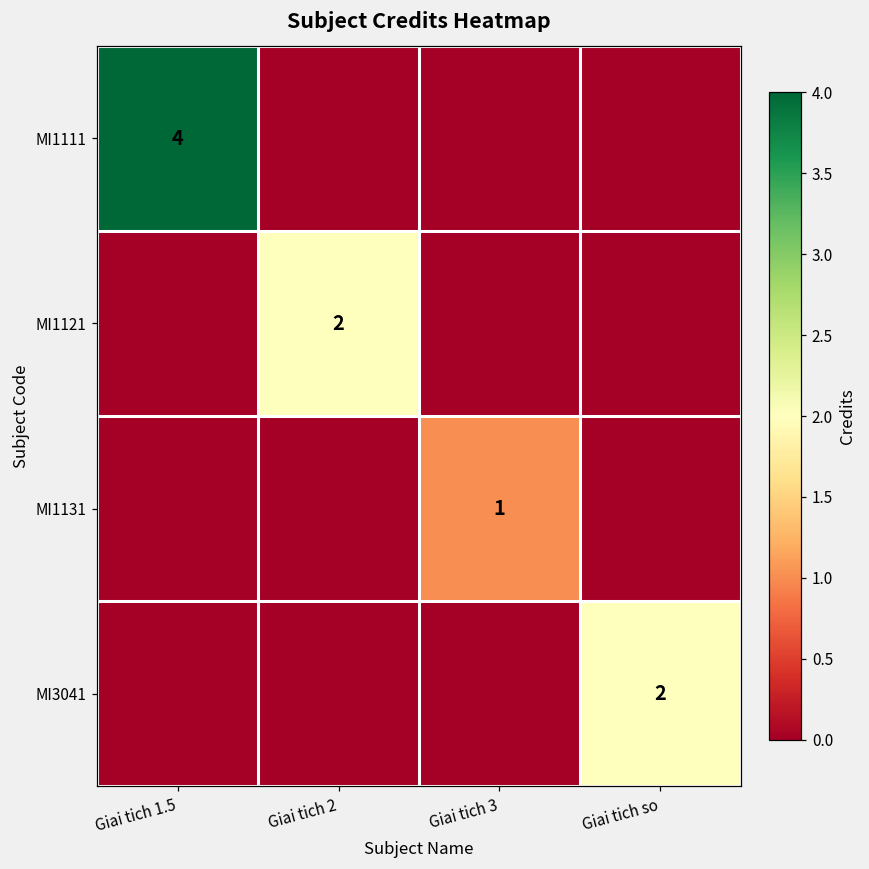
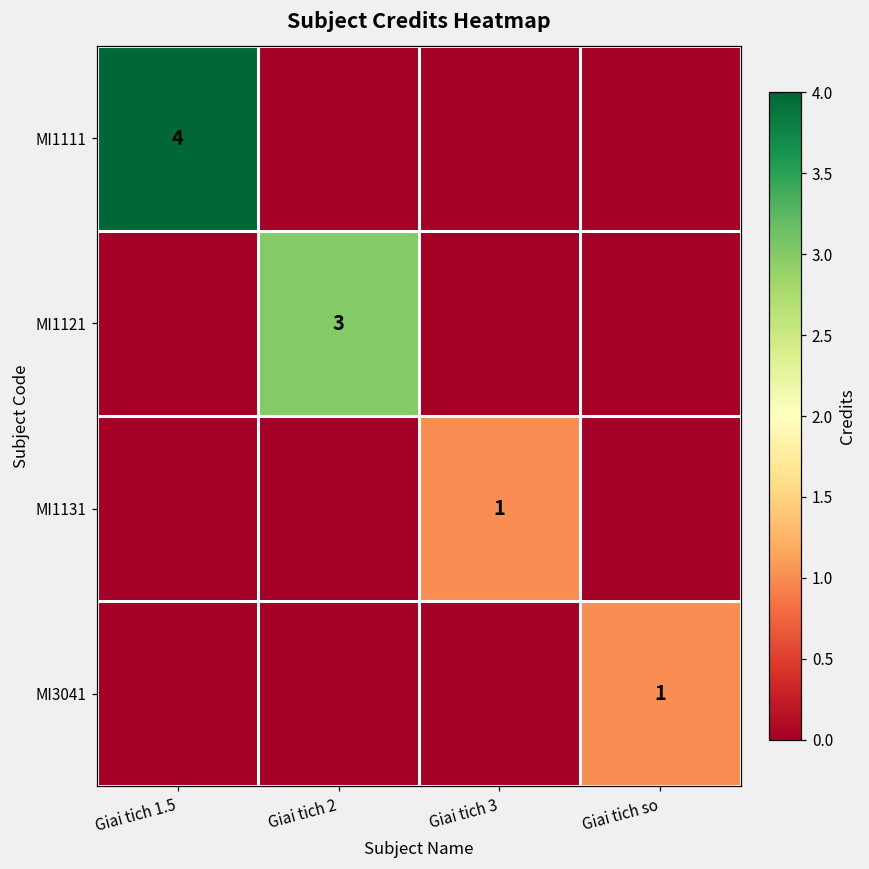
  {
    "MI1111": {
      "Giai tich 1.5": 4
    },
    "MI1121": {
-     "Giai tich 2": 2
+     "Giai tich 2": 3
    },
    "MI1131": {
      "Giai tich 3": 1
    },
    "MI3041": {
-     "Giai tich so": 2
+     "Giai tich so": 1
    }
  }
